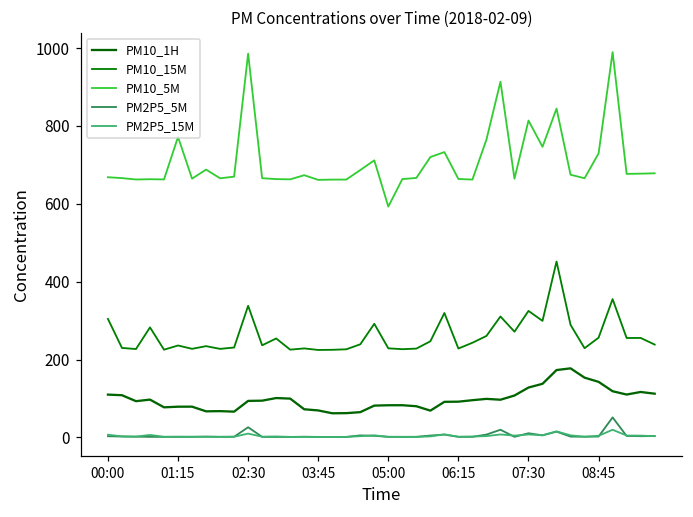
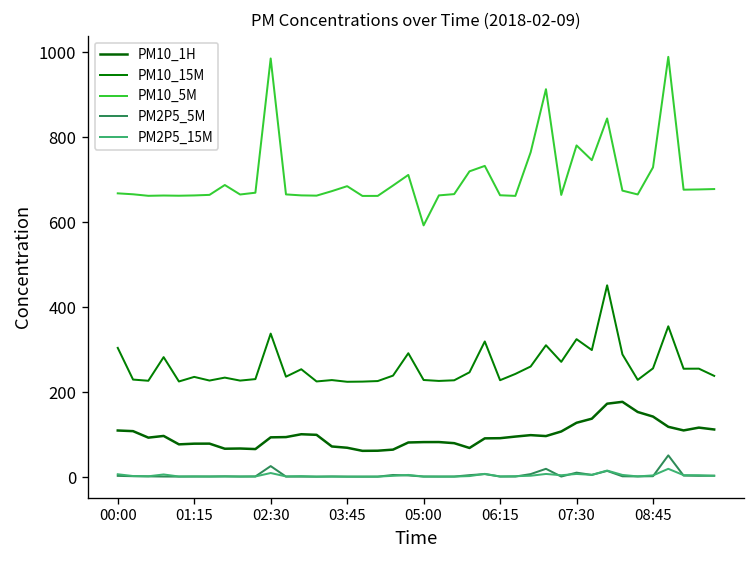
  {
    "PM10_5M": {
      "00:00": 670,
-     "01:15": 770,
+     "01:15": 660,
      "02:30": 990,
-     "03:45": 660,
+     "03:45": 690,
      "05:00": 590,
      "06:15": 660,
-     "07:30": 810,
+     "07:30": 780,
      "08:45": 730
    }
  }
